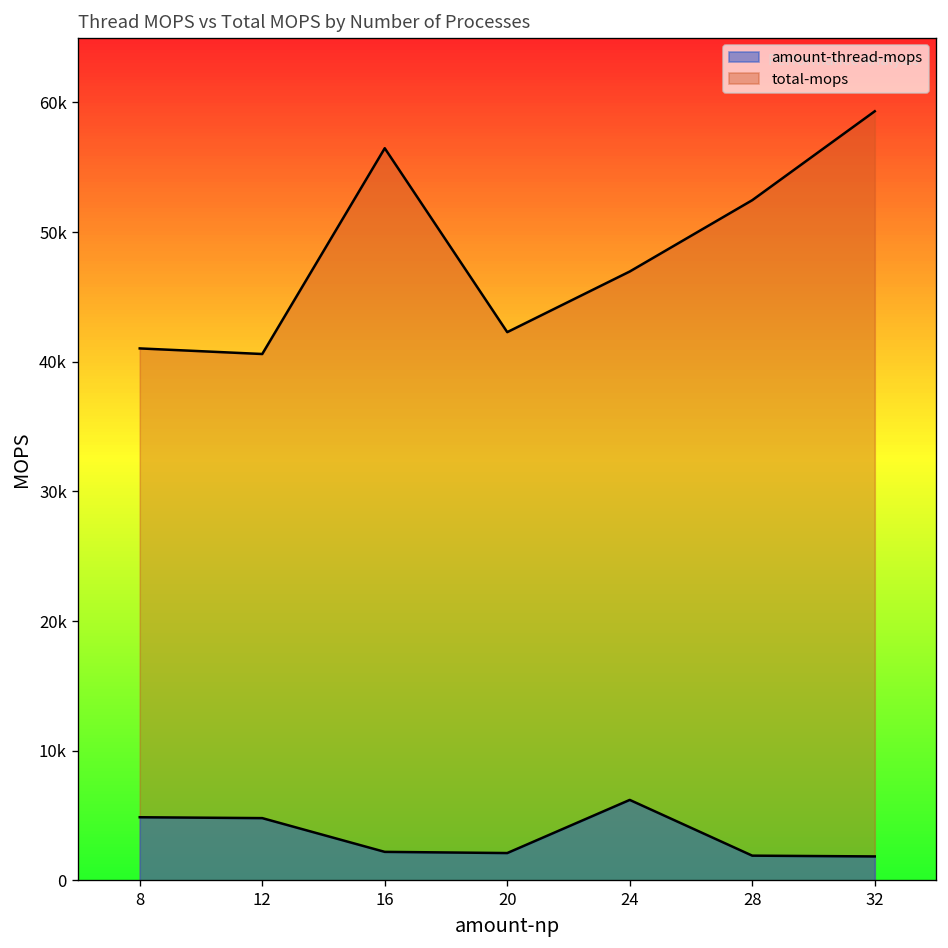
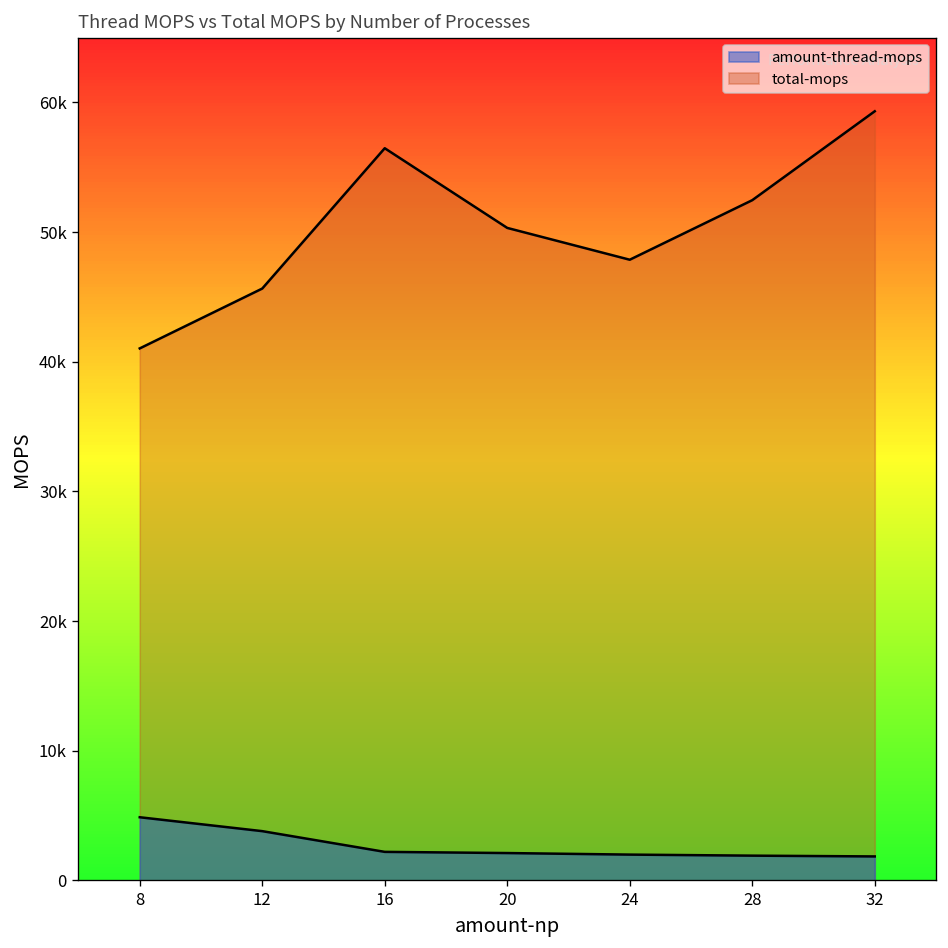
  {
    "amount-thread-mops": {
      "8": 4900,
-     "12": 4800,
+     "12": 3800,
      "16": 2200,
      "20": 2100,
-     "24": 6200,
+     "24": 2000,
      "28": 1900,
      "32": 1900
    },
    "total-mops": {
      "8": 41000,
-     "12": 40600,
+     "12": 45600,
      "16": 56500,
-     "20": 42300,
-     "24": 47000,
+     "20": 50300,
+     "24": 47900,
      "28": 52500,
      "32": 59300
    }
  }
